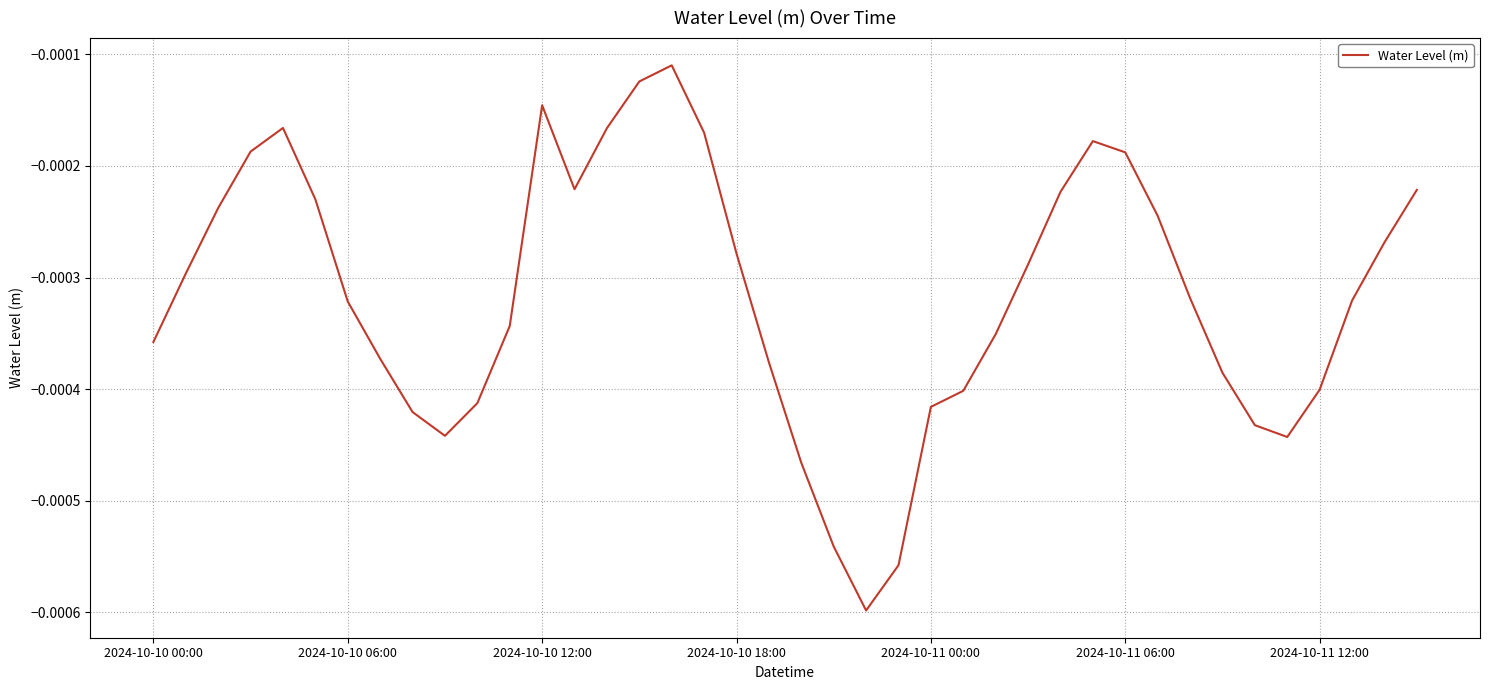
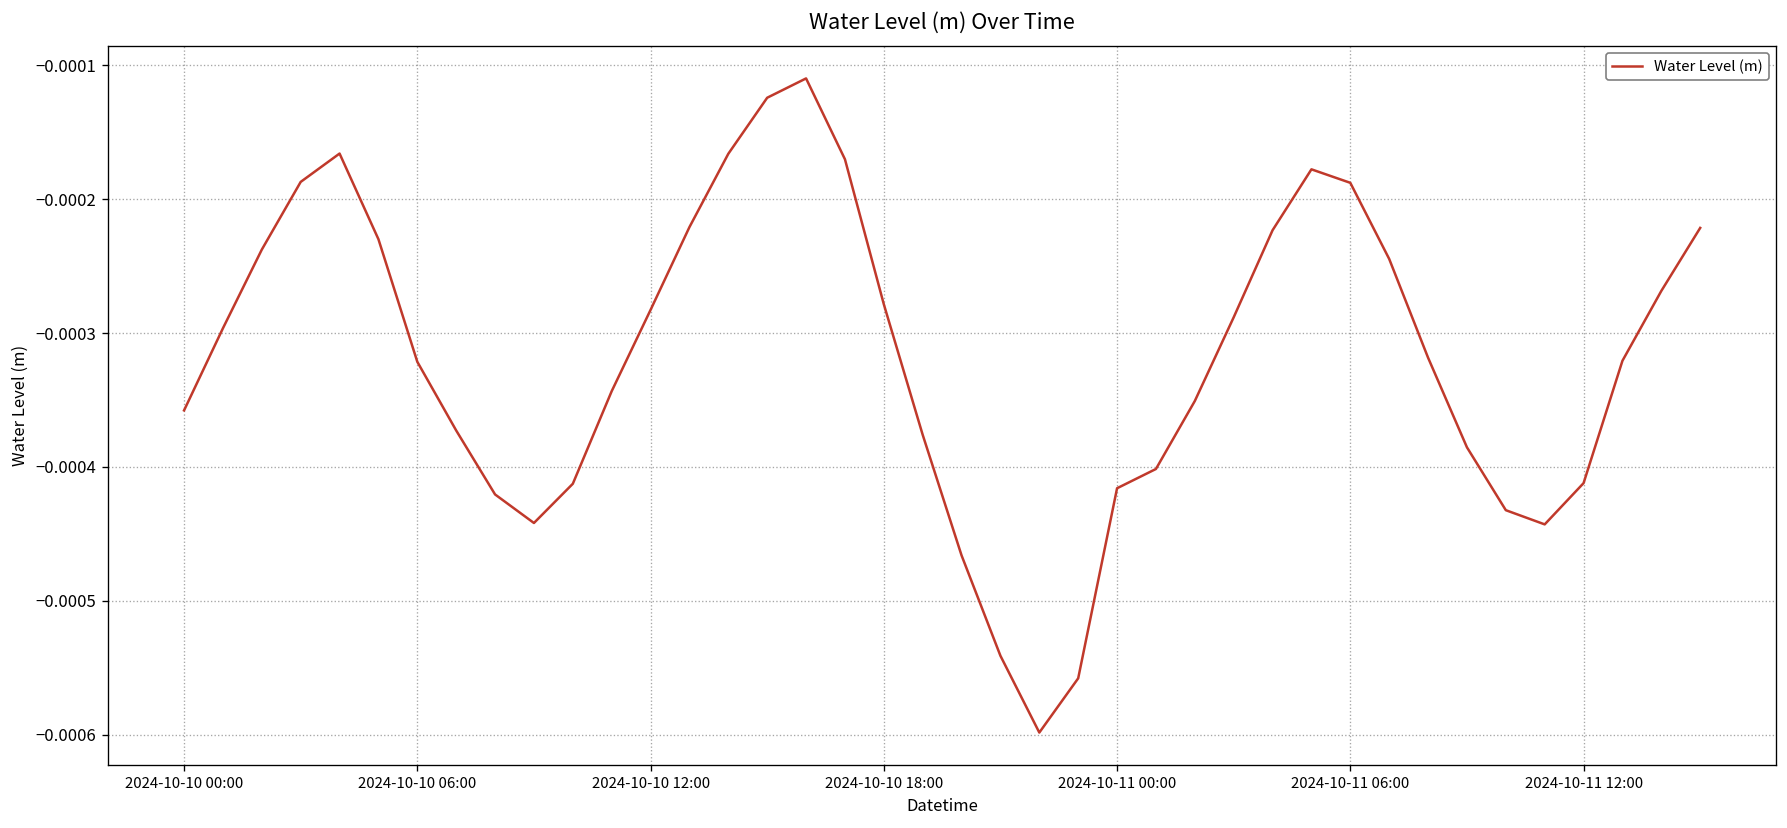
  {
    "2024-10-10 00:00": -0.000358,
    "2024-10-10 06:00": -0.000321,
-   "2024-10-10 12:00": -0.000146,
+   "2024-10-10 12:00": -0.000283,
    "2024-10-10 18:00": -0.000279,
    "2024-10-11 00:00": -0.000416,
    "2024-10-11 06:00": -0.000188,
-   "2024-10-11 12:00": -0.000401
+   "2024-10-11 12:00": -0.000412
  }
